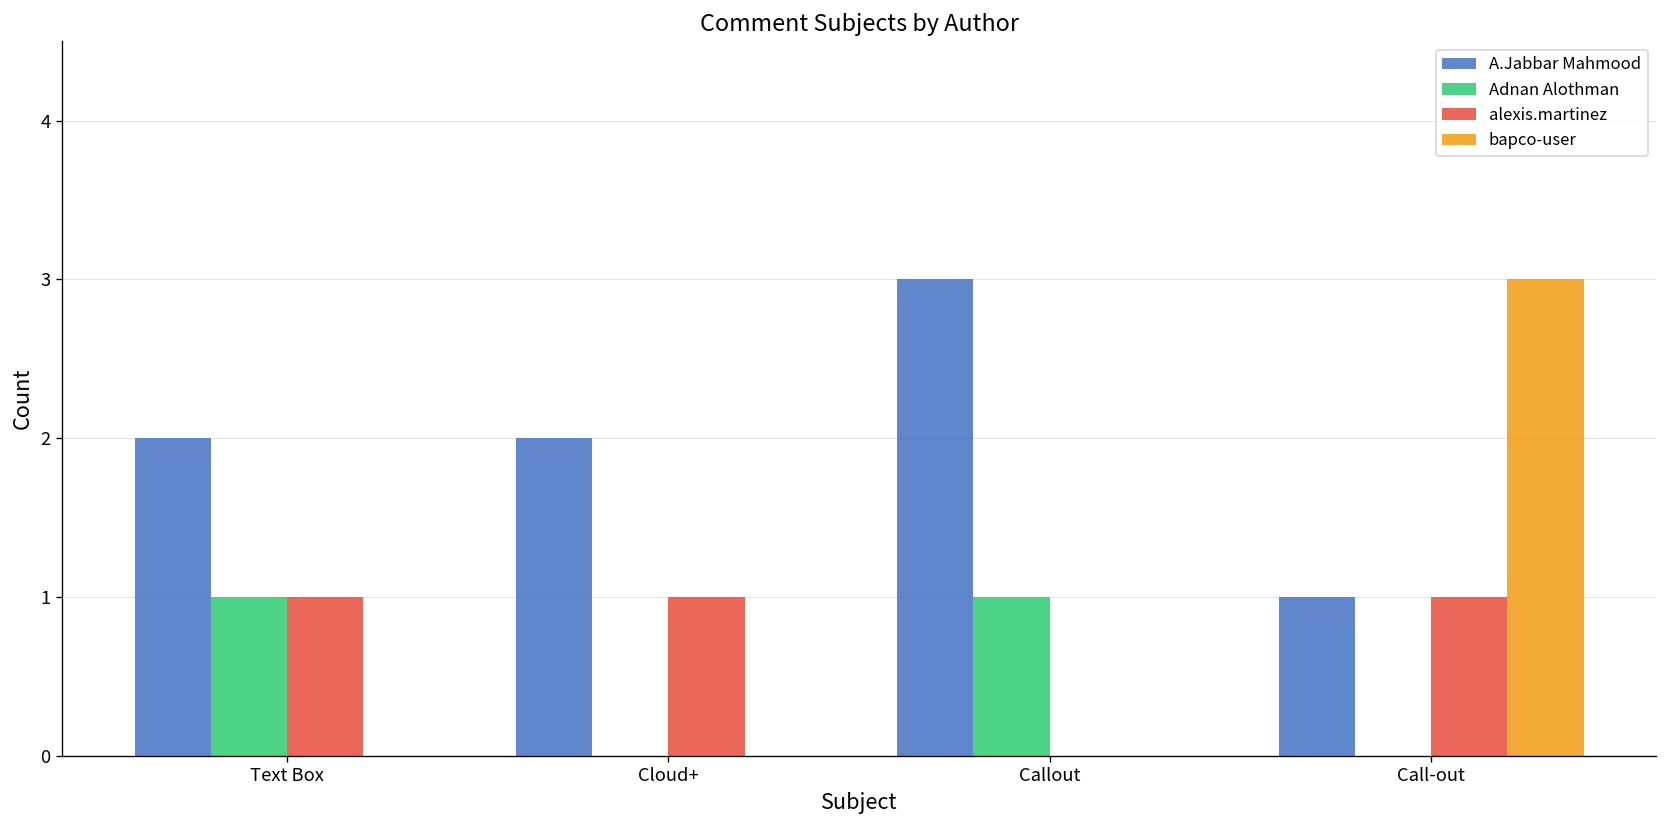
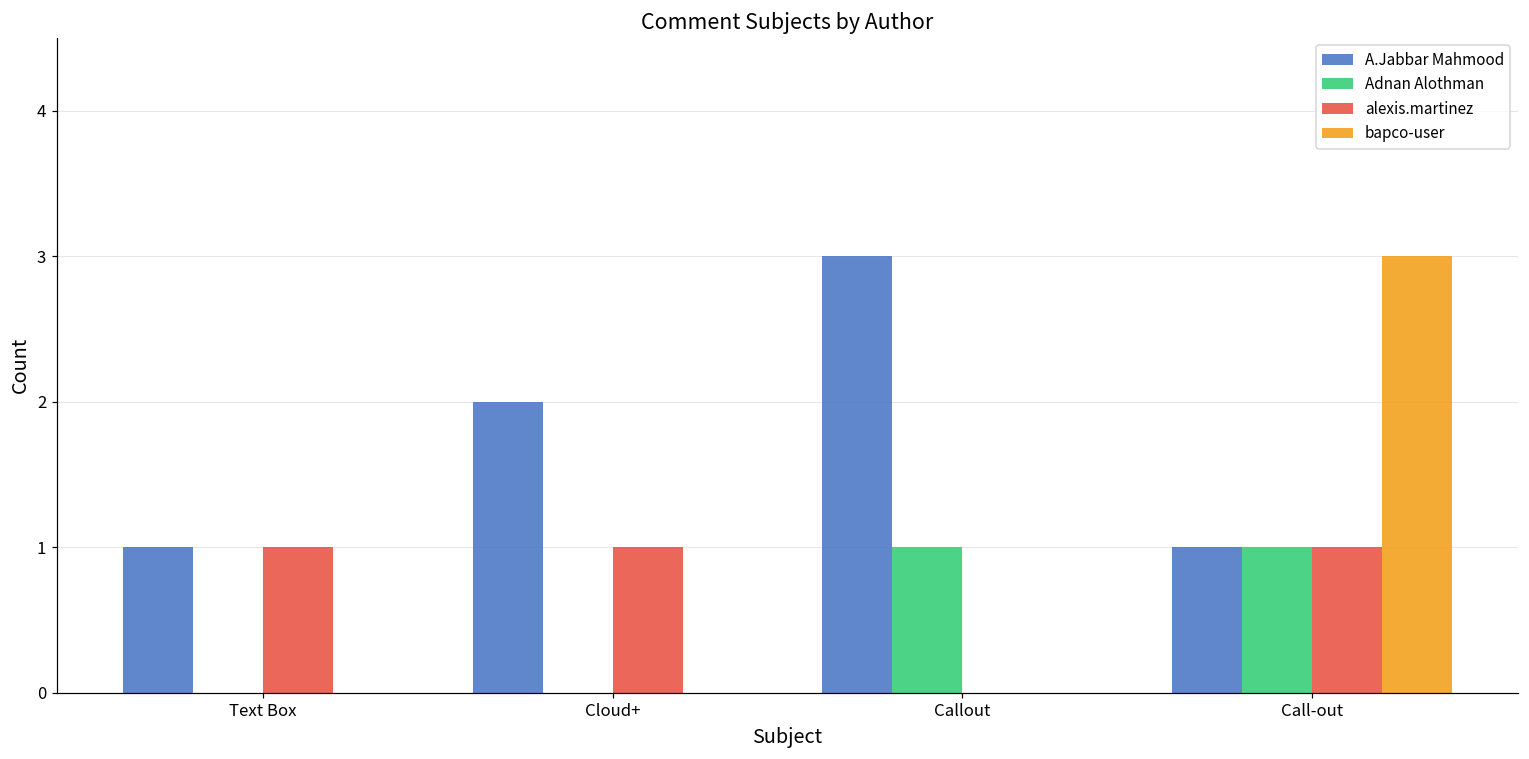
  {
    "A.Jabbar Mahmood": {
-     "Text Box": 2,
+     "Text Box": 1,
      "Cloud+": 2,
      "Callout": 3,
      "Call-out": 1
    },
    "Adnan Alothman": {
-     "Text Box": 1,
+     "Text Box": 0,
      "Cloud+": 0,
      "Callout": 1,
-     "Call-out": 0
+     "Call-out": 1
    },
    "alexis.martinez": {
      "Text Box": 1,
      "Cloud+": 1,
      "Callout": 0,
      "Call-out": 1
    },
    "bapco-user": {
      "Text Box": 0,
      "Cloud+": 0,
      "Callout": 0,
      "Call-out": 3
    }
  }
